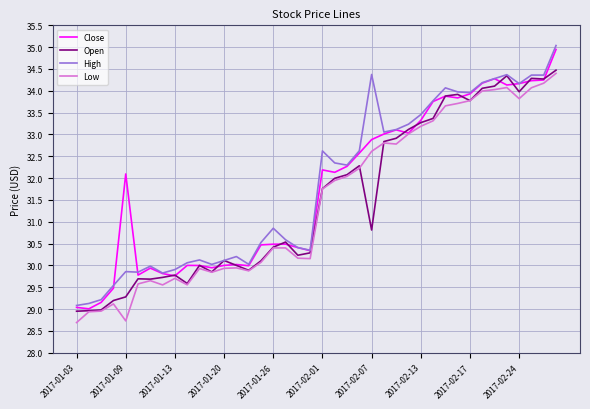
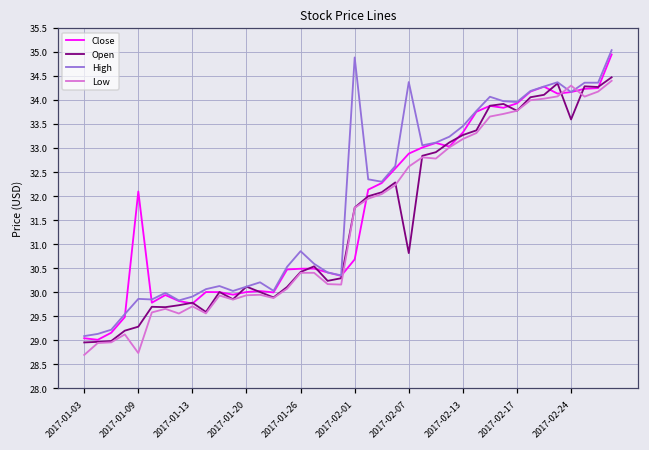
  {
    "Close": {
      "2017-01-09": 32.1,
      "2017-01-20": 30.0,
      "2017-01-26": 30.5,
-     "2017-02-01": 32.2,
+     "2017-02-01": 30.7,
      "2017-02-07": 32.9
    },
    "Open": {
      "2017-01-03": 29.0,
      "2017-01-09": 29.3,
      "2017-02-07": 30.8,
-     "2017-02-24": 34.0
+     "2017-02-24": 33.6
    },
    "High": {
      "2017-01-09": 29.9,
      "2017-01-13": 29.9,
      "2017-01-26": 30.9,
-     "2017-02-01": 32.6,
+     "2017-02-01": 34.9,
      "2017-02-07": 34.4,
      "2017-02-13": 33.5
    },
    "Low": {
      "2017-01-03": 28.7,
      "2017-01-09": 28.7,
      "2017-01-20": 29.9,
      "2017-02-07": 32.6,
      "2017-02-13": 33.2,
-     "2017-02-24": 33.8
+     "2017-02-24": 34.3
    }
  }
